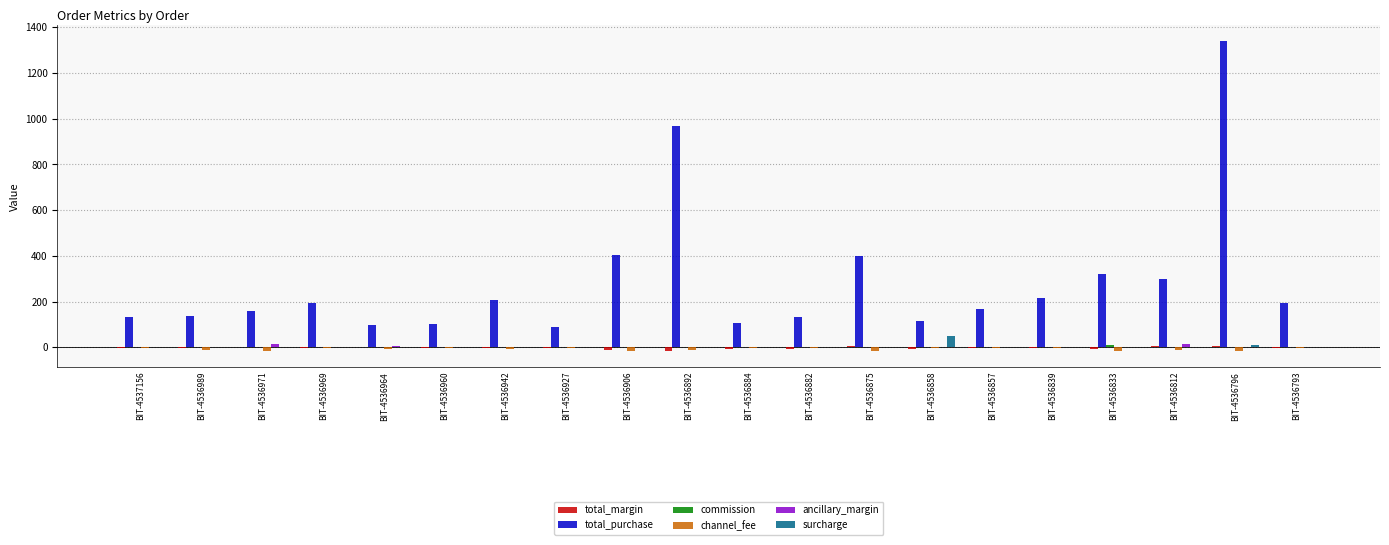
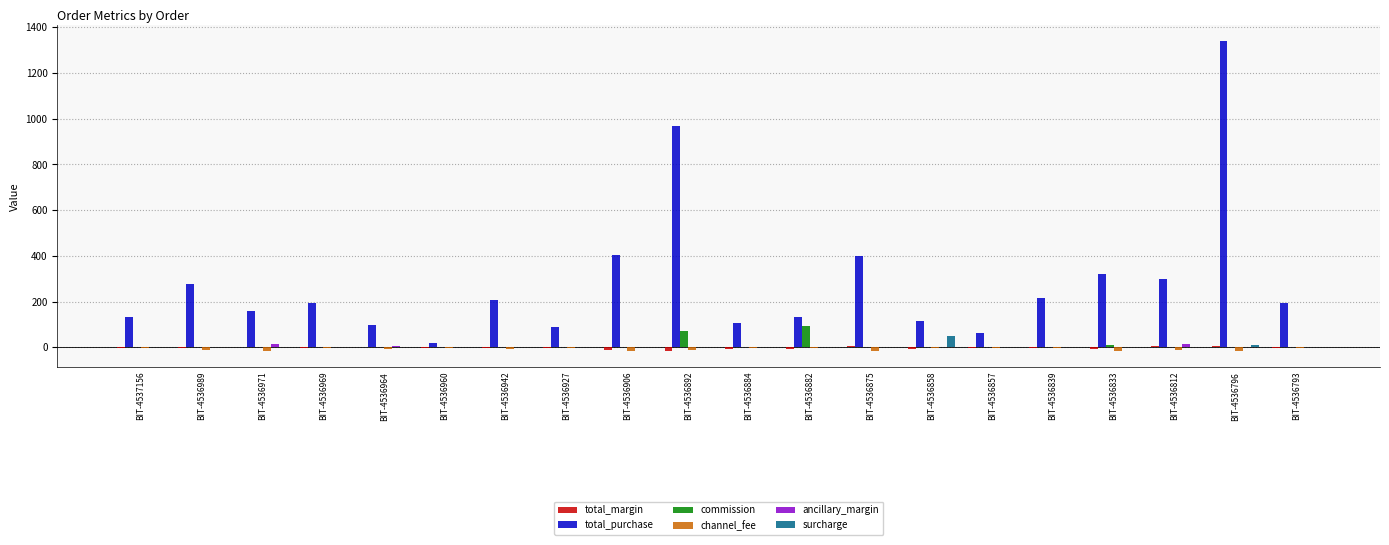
  {
    "total_margin": {
      "BIT-4536892": -20
    },
    "total_purchase": {
      "BIT-4537156": 130,
-     "BIT-4536989": 140,
+     "BIT-4536989": 280,
      "BIT-4536971": 160,
      "BIT-4536969": 190,
      "BIT-4536964": 100,
-     "BIT-4536960": 100,
+     "BIT-4536960": 20,
      "BIT-4536942": 210,
      "BIT-4536927": 90,
      "BIT-4536906": 400,
      "BIT-4536892": 970,
      "BIT-4536884": 110,
      "BIT-4536882": 130,
      "BIT-4536875": 400,
      "BIT-4536858": 110,
-     "BIT-4536857": 170,
+     "BIT-4536857": 60,
      "BIT-4536839": 220,
      "BIT-4536833": 320,
      "BIT-4536812": 300,
      "BIT-4536796": 1340,
      "BIT-4536793": 190
    },
    "commission": {
      "BIT-4536964": 0,
      "BIT-4536942": 0,
      "BIT-4536906": 0,
-     "BIT-4536892": 0,
+     "BIT-4536892": 70,
      "BIT-4536884": 0,
-     "BIT-4536882": 0,
+     "BIT-4536882": 90,
      "BIT-4536858": 0,
      "BIT-4536796": 0
    },
    "channel_fee": {
      "BIT-4536989": -10,
      "BIT-4536971": -20,
      "BIT-4536906": -20,
      "BIT-4536892": -10,
      "BIT-4536875": -20,
      "BIT-4536833": -20,
      "BIT-4536812": -10,
      "BIT-4536796": -20
    },
    "ancillary_margin": {
      "BIT-4537156": 0,
      "BIT-4536989": 0,
      "BIT-4536971": 20,
      "BIT-4536969": 0,
      "BIT-4536960": 0,
      "BIT-4536942": 0,
      "BIT-4536927": 0,
      "BIT-4536906": 0,
      "BIT-4536892": 0,
      "BIT-4536884": 0,
      "BIT-4536882": 0,
      "BIT-4536875": 0,
      "BIT-4536858": 0,
      "BIT-4536857": 0,
      "BIT-4536839": 0,
      "BIT-4536833": 0,
      "BIT-4536812": 20,
      "BIT-4536796": 0,
      "BIT-4536793": 0
    },
    "surcharge": {
      "BIT-4537156": 0,
      "BIT-4536989": 0,
      "BIT-4536971": 0,
      "BIT-4536969": 0,
      "BIT-4536964": 0,
      "BIT-4536942": 0,
      "BIT-4536927": 0,
      "BIT-4536906": 0,
      "BIT-4536892": 0,
      "BIT-4536884": 0,
      "BIT-4536882": 0,
      "BIT-4536875": 0,
      "BIT-4536858": 50,
      "BIT-4536857": 0,
      "BIT-4536839": 0,
      "BIT-4536833": 0,
      "BIT-4536812": 0,
      "BIT-4536793": 0
    }
  }
